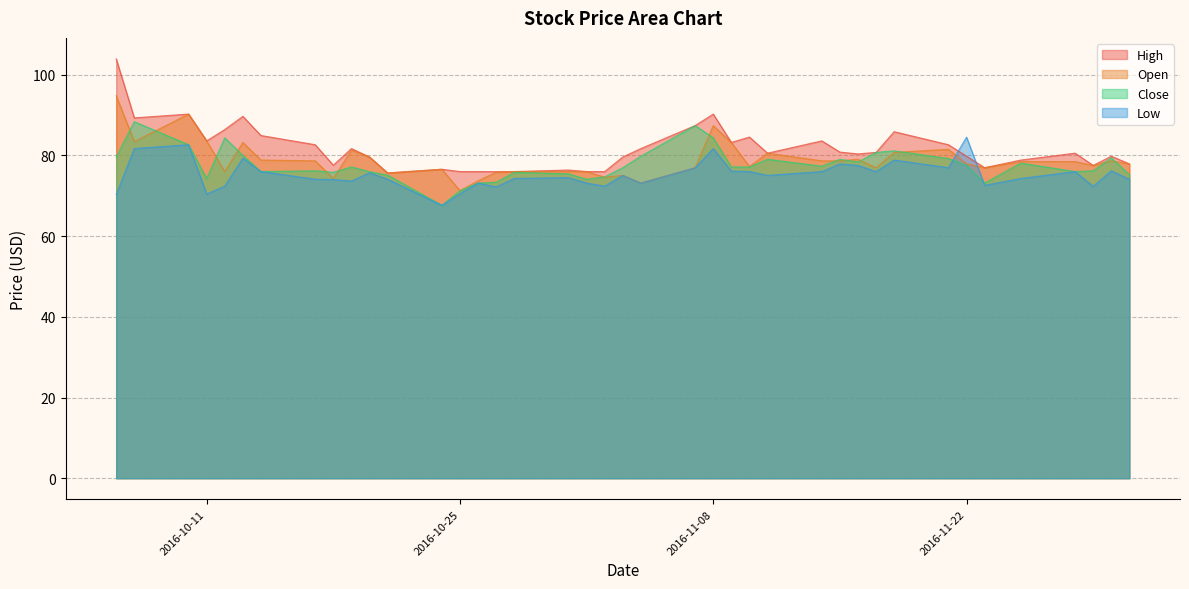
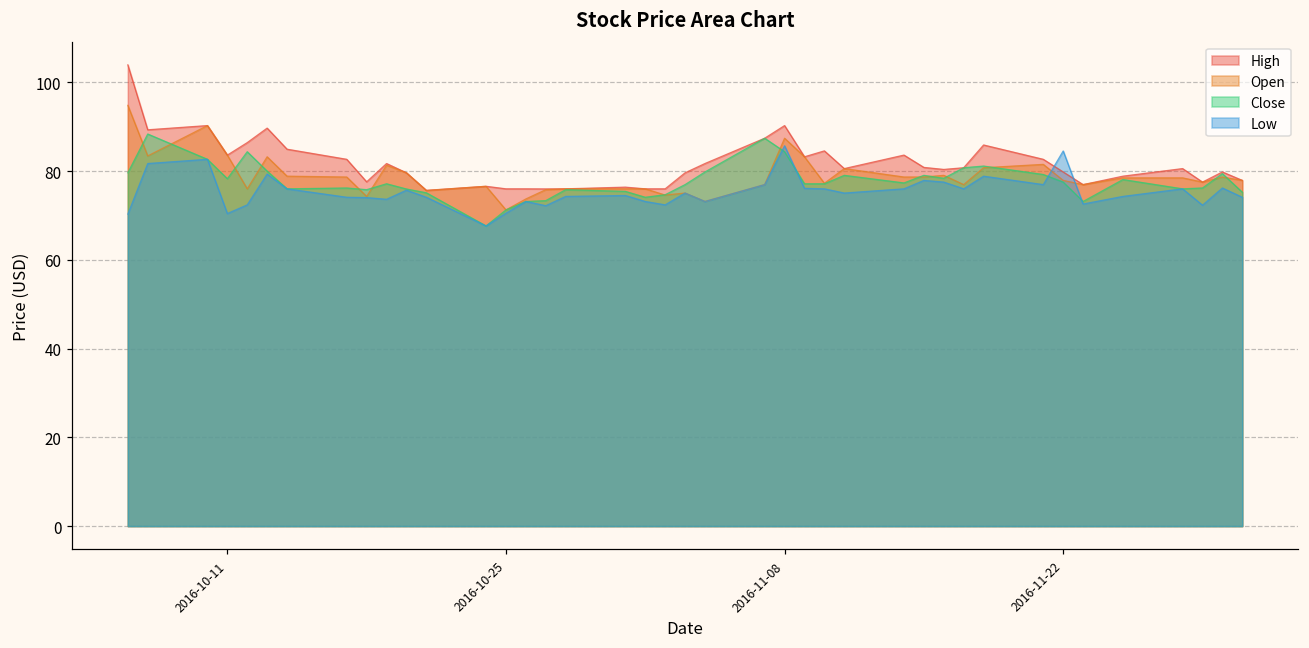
  {
    "Close": {
-     "2016-10-11": 74,
+     "2016-10-11": 78,
      "2016-11-08": 84
    },
    "Low": {
      "2016-10-11": 70,
      "2016-10-25": 71,
-     "2016-11-08": 82,
+     "2016-11-08": 86,
      "2016-11-22": 85
    }
  }
